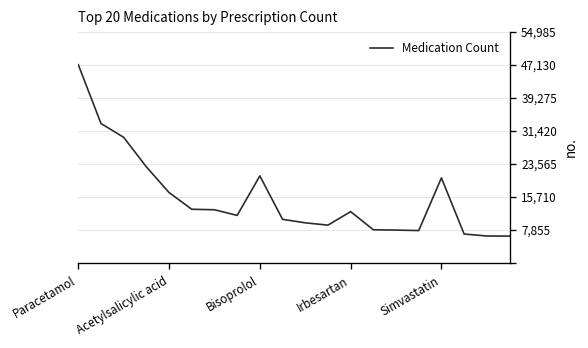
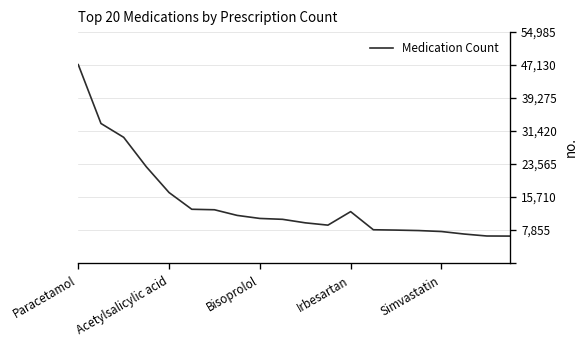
  {
    "Paracetamol": "47,000",
    "Acetylsalicylic acid": "17,000",
-   "Bisoprolol": "21,000",
+   "Bisoprolol": "11,000",
    "Irbesartan": "12,000",
-   "Simvastatin": "20,000"
+   "Simvastatin": "7,000"
  }
